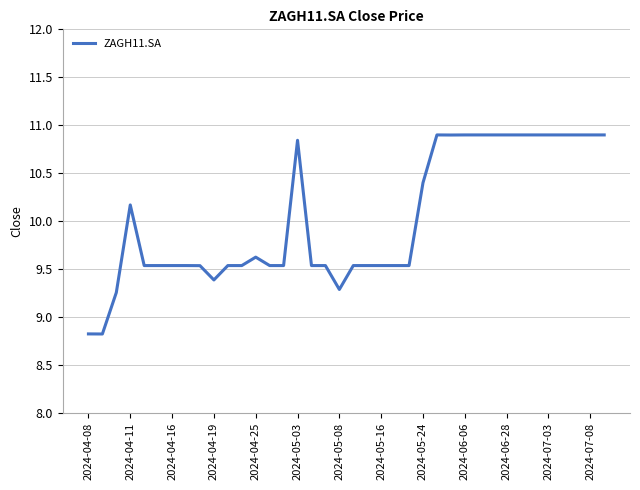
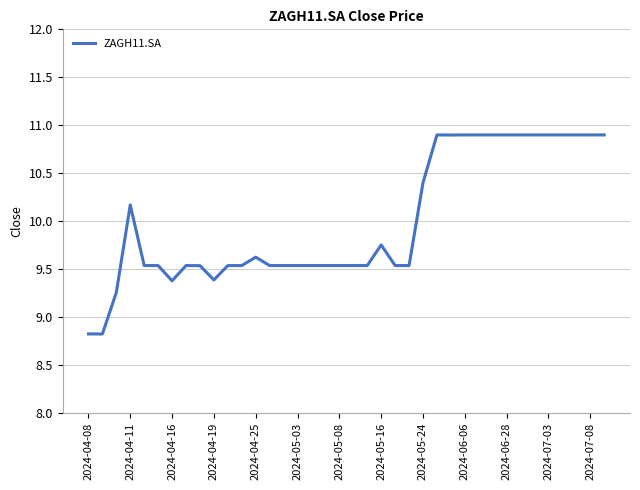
  {
    "2024-04-08": 8.8,
    "2024-04-11": 10.2,
-   "2024-04-16": 9.5,
+   "2024-04-16": 9.4,
    "2024-04-19": 9.4,
    "2024-04-25": 9.6,
-   "2024-05-03": 10.8,
-   "2024-05-08": 9.3,
-   "2024-05-16": 9.5,
+   "2024-05-03": 9.5,
+   "2024-05-08": 9.5,
+   "2024-05-16": 9.8,
    "2024-05-24": 10.4,
    "2024-06-06": 10.9,
    "2024-06-28": 10.9,
    "2024-07-03": 10.9,
    "2024-07-08": 10.9
  }
